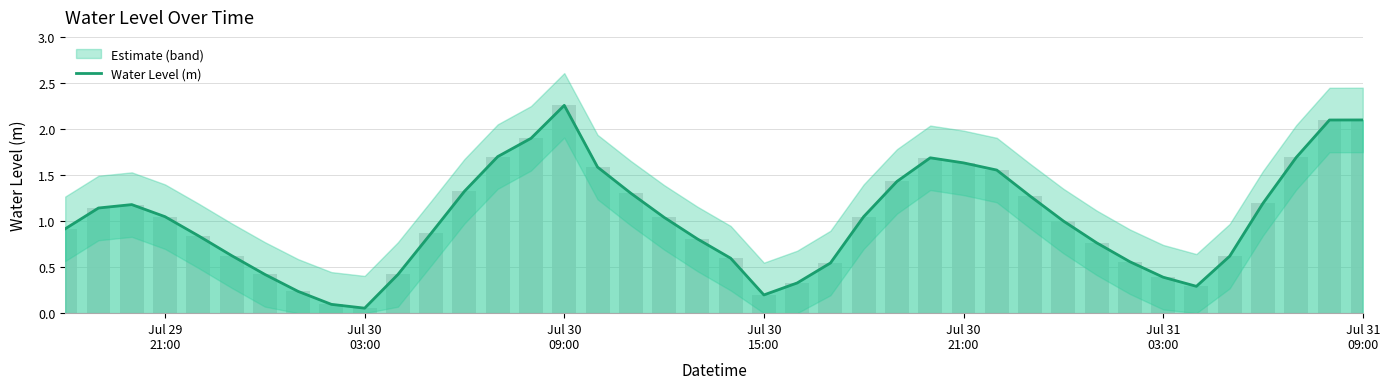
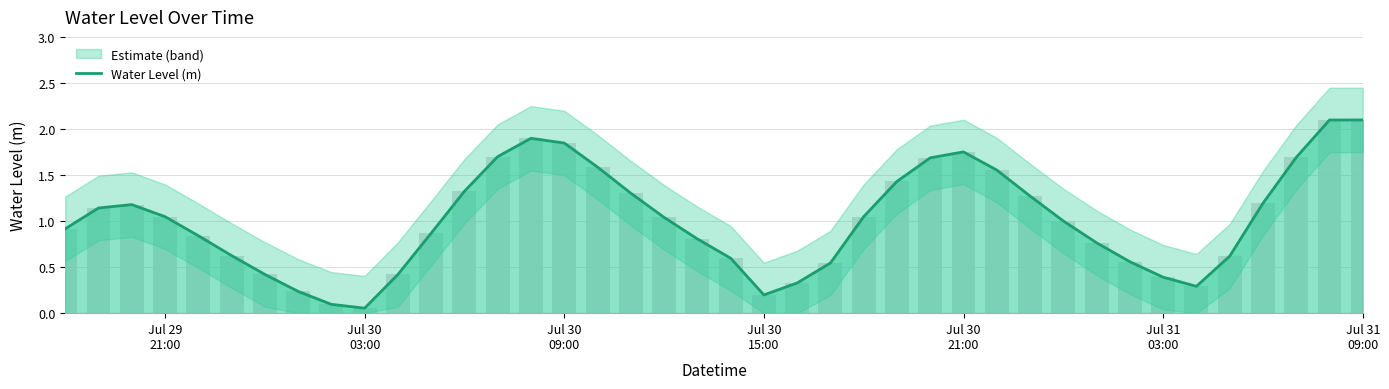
  {
    "Water Level (m)": {
      "Jul 29 21:00": 1.0,
      "Jul 30 03:00": 0.1,
-     "Jul 30 09:00": 2.3,
+     "Jul 30 09:00": 1.8,
      "Jul 30 15:00": 0.2,
-     "Jul 30 21:00": 1.6,
+     "Jul 30 21:00": 1.8,
      "Jul 31 03:00": 0.4,
      "Jul 31 09:00": 2.1
    },
    "Estimate (band)": {
      "Jul 30 03:00": 0.4,
      "Jul 30 15:00": 0.5
    }
  }
